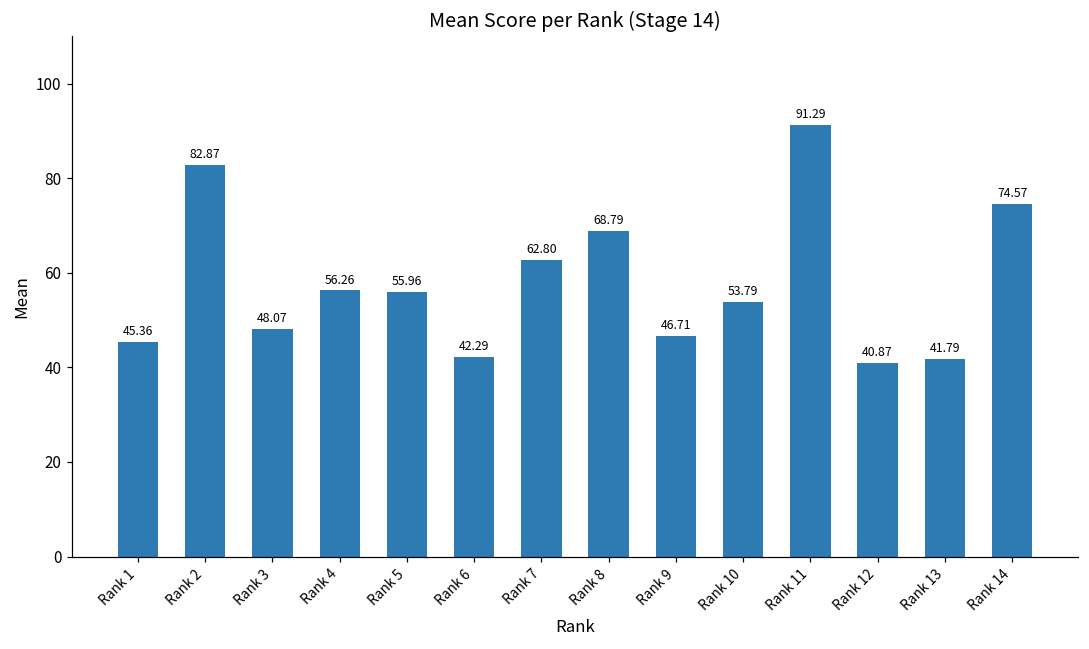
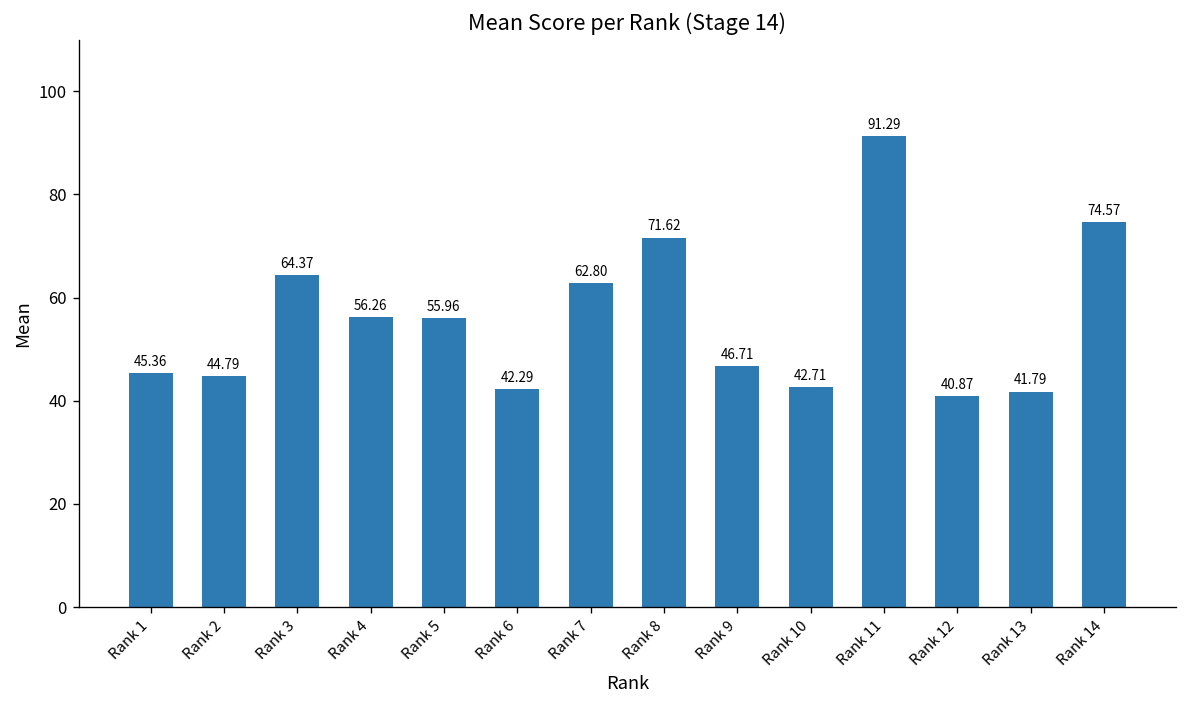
  {
    "Rank 1": 45.36,
-   "Rank 2": 82.87,
-   "Rank 3": 48.07,
+   "Rank 2": 44.79,
+   "Rank 3": 64.37,
    "Rank 4": 56.26,
    "Rank 5": 55.96,
    "Rank 6": 42.29,
    "Rank 7": 62.80,
-   "Rank 8": 68.79,
+   "Rank 8": 71.62,
    "Rank 9": 46.71,
-   "Rank 10": 53.79,
+   "Rank 10": 42.71,
    "Rank 11": 91.29,
    "Rank 12": 40.87,
    "Rank 13": 41.79,
    "Rank 14": 74.57
  }
